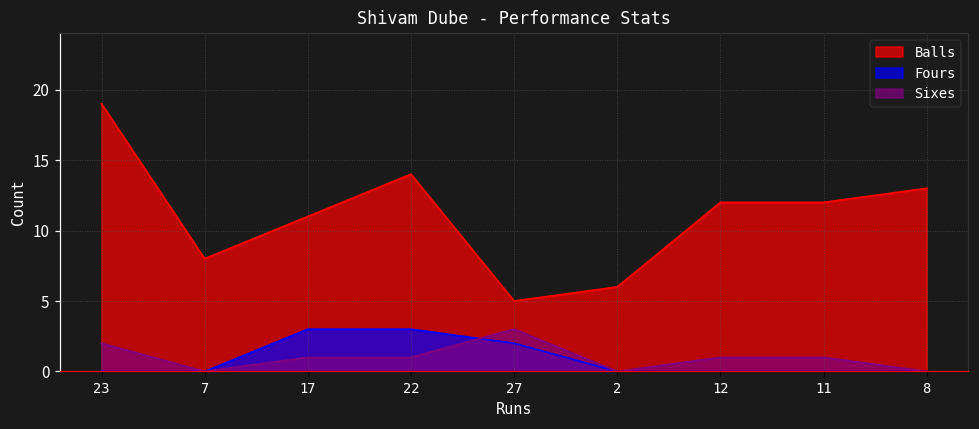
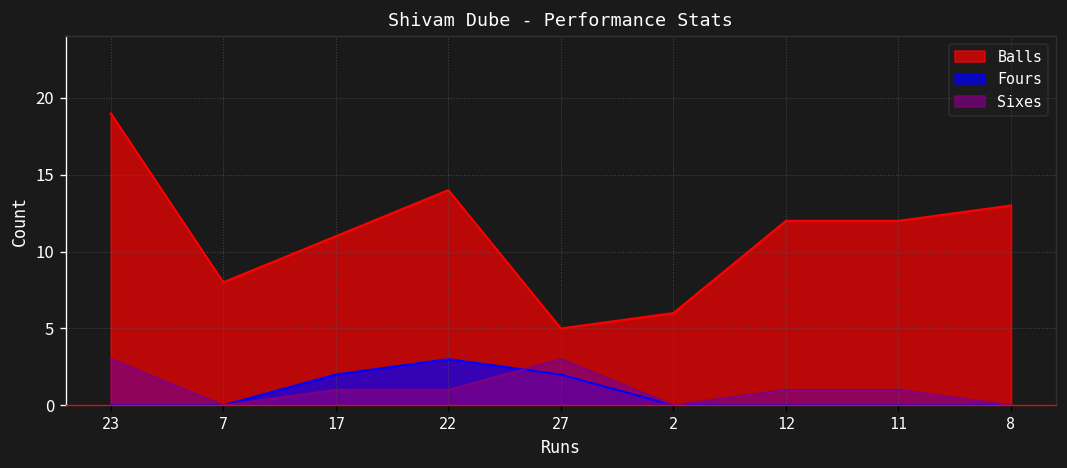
  {
    "Balls": {
      "23": 19,
      "7": 8,
      "17": 11,
      "22": 14,
      "27": 5,
      "2": 6,
      "12": 12,
      "11": 12,
      "8": 13
    },
    "Fours": {
      "23": 0,
-     "17": 3,
+     "17": 2,
      "22": 3,
      "27": 2,
      "12": 0,
      "11": 0
    },
    "Sixes": {
-     "23": 2,
+     "23": 3,
      "17": 1,
      "22": 1,
      "27": 3,
      "12": 1,
      "11": 1
    }
  }
